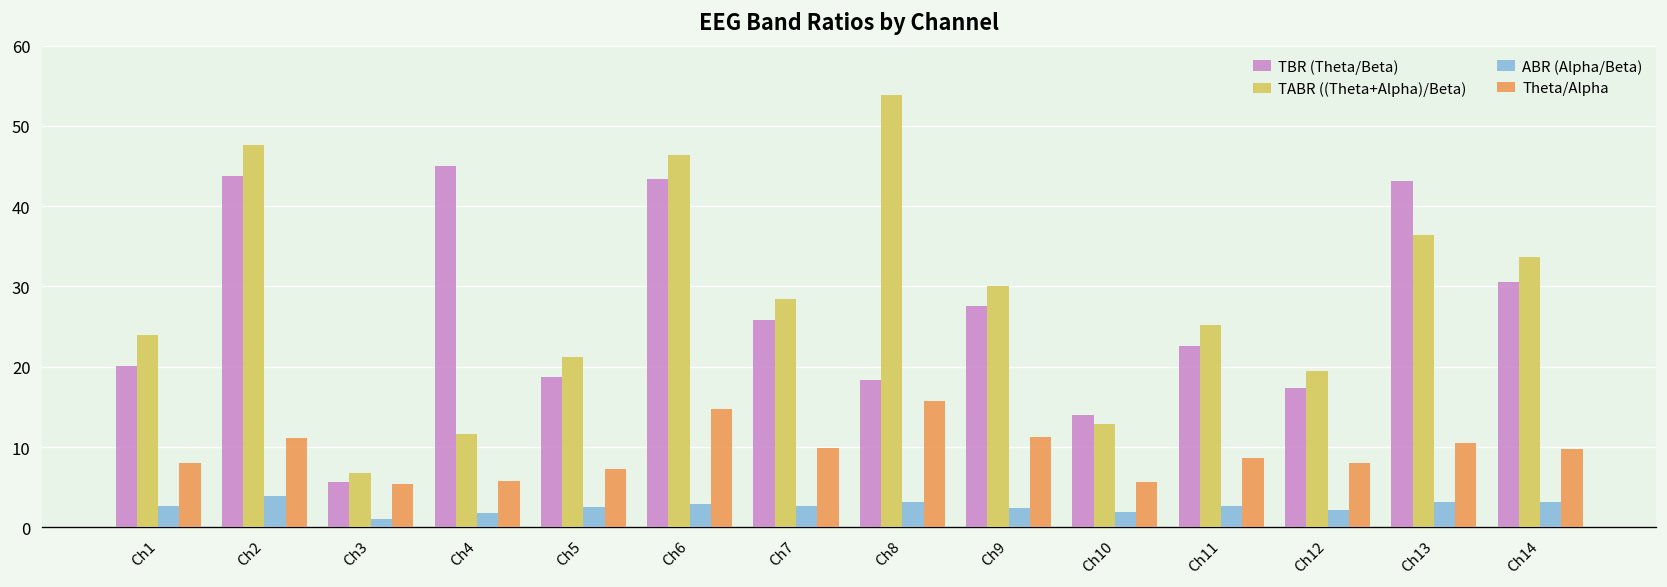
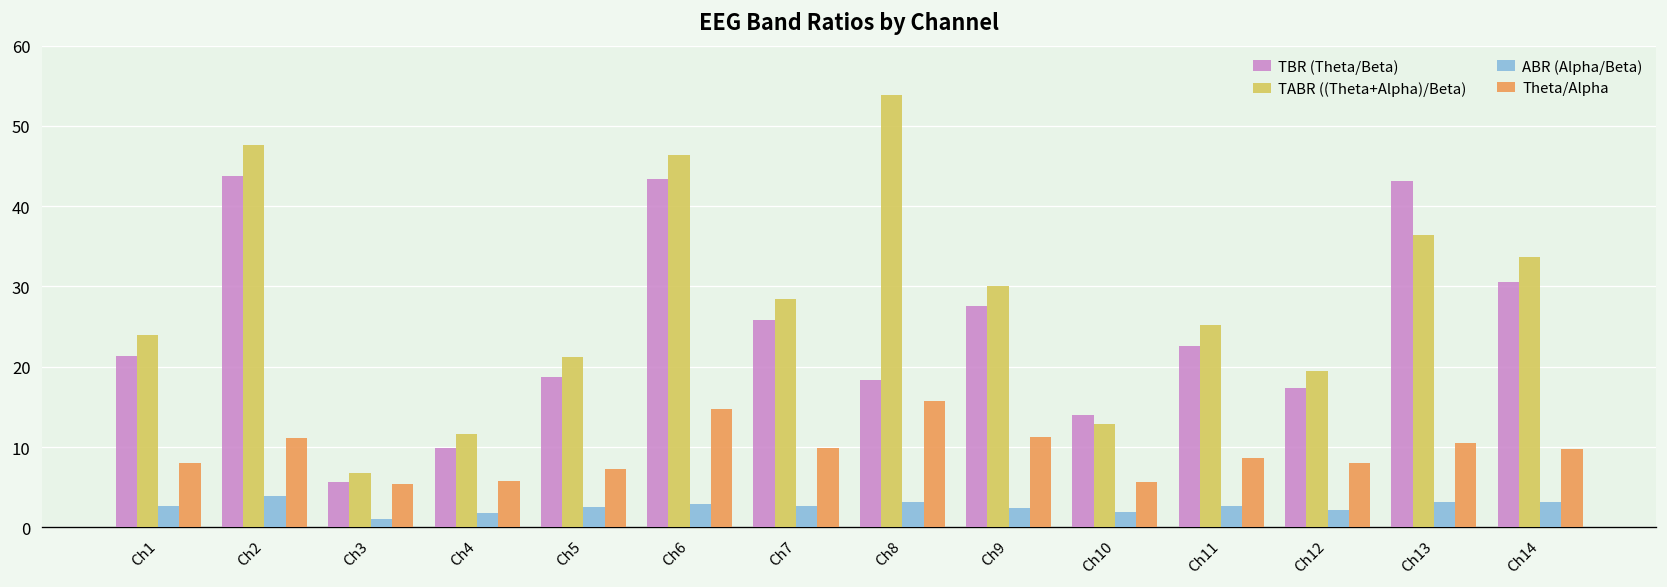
  {
    "TBR (Theta/Beta)": {
-     "Ch1": 20,
+     "Ch1": 21,
      "Ch2": 44,
      "Ch3": 6,
-     "Ch4": 45,
+     "Ch4": 10,
      "Ch5": 19,
      "Ch6": 43,
      "Ch7": 26,
      "Ch8": 18,
      "Ch9": 28,
      "Ch10": 14,
      "Ch11": 23,
      "Ch12": 17,
      "Ch13": 43,
      "Ch14": 31
    },
    "ABR (Alpha/Beta)": {
      "Ch1": 3,
      "Ch2": 4,
      "Ch3": 1,
      "Ch4": 2,
      "Ch5": 3,
      "Ch6": 3,
      "Ch7": 3,
      "Ch8": 3,
      "Ch9": 2,
      "Ch10": 2,
      "Ch11": 3,
      "Ch12": 2,
      "Ch13": 3,
      "Ch14": 3
    }
  }
